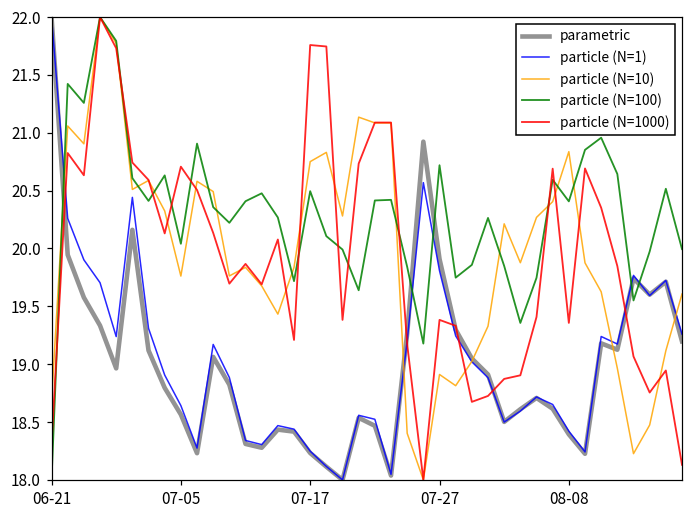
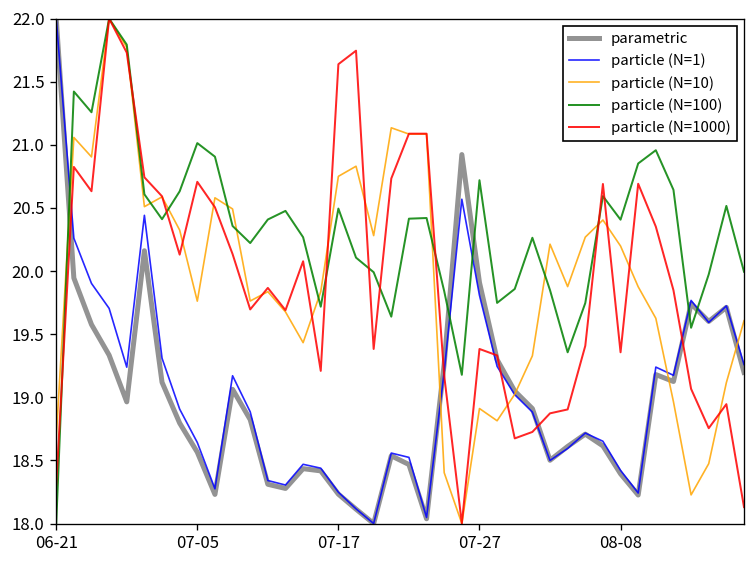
  {
    "parametric": {
      "07-05": 18.56,
      "07-27": 19.91,
      "08-08": 18.39
    },
    "particle (N=1)": {
      "07-05": 18.64,
      "07-27": 19.81,
      "08-08": 18.42
    },
    "particle (N=10)": {
      "06-21": 18.68,
      "07-05": 19.76,
      "07-17": 20.75,
      "07-27": 18.91,
-     "08-08": 20.84
+     "08-08": 20.20
    },
    "particle (N=100)": {
      "06-21": 18.00,
-     "07-05": 20.04,
+     "07-05": 21.01,
      "07-17": 20.50,
      "07-27": 20.72,
      "08-08": 20.41
    },
    "particle (N=1000)": {
      "06-21": 18.31,
      "07-05": 20.71,
-     "07-17": 21.76,
+     "07-17": 21.64,
      "07-27": 19.38,
      "08-08": 19.36
    }
  }
